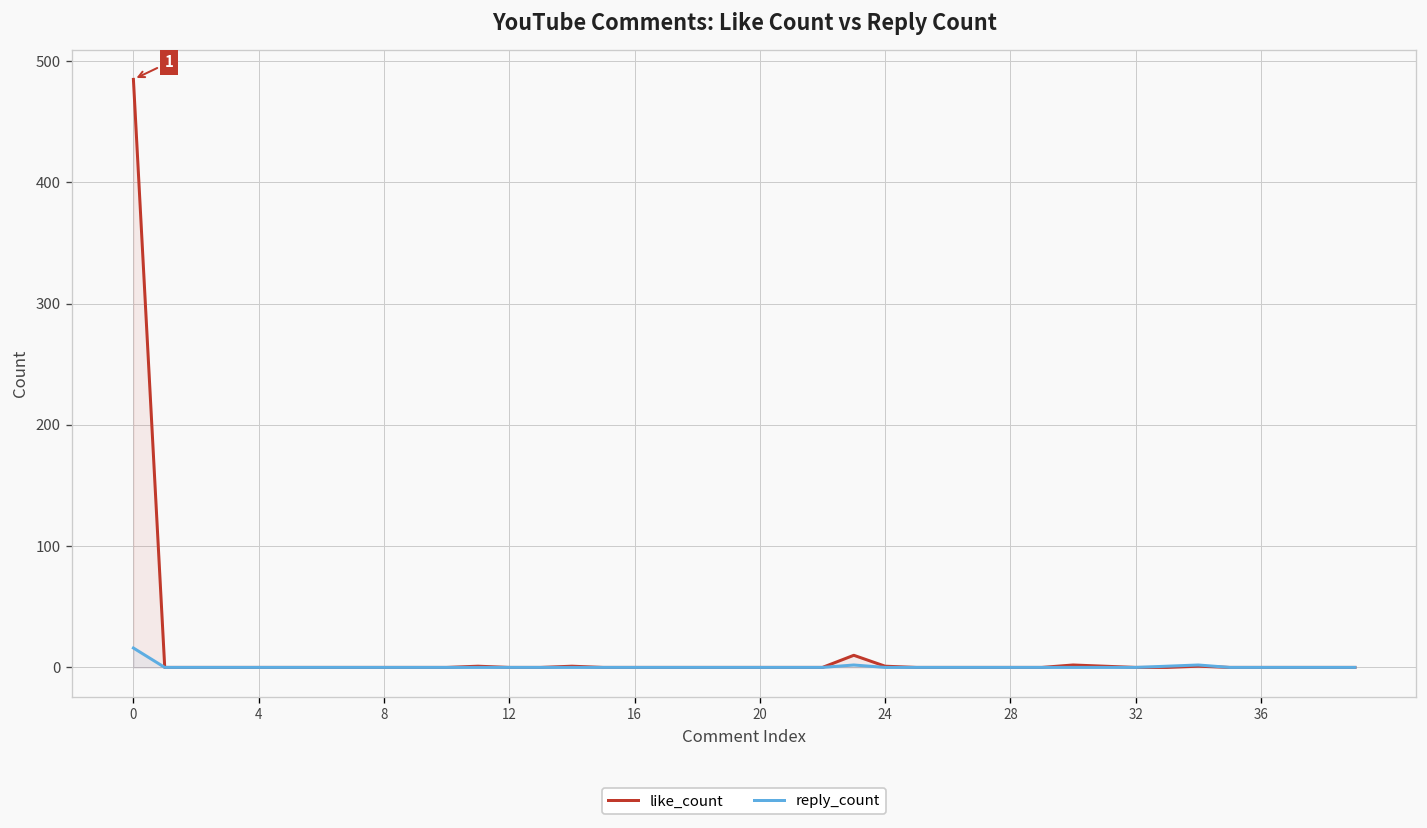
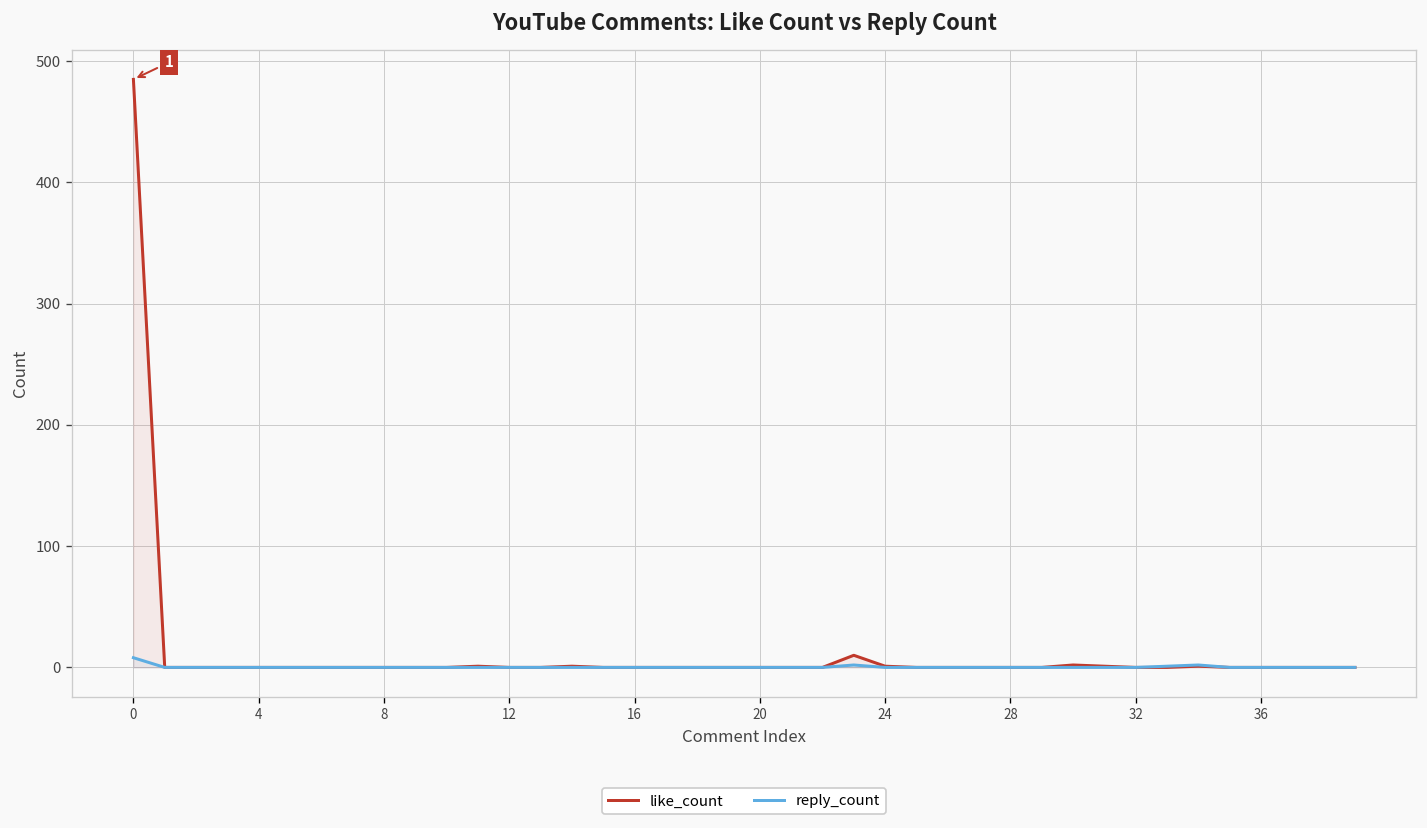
  {
    "like_count": {
      "0": 485
    },
    "reply_count": {
-     "0": 16
+     "0": 8
    }
  }
